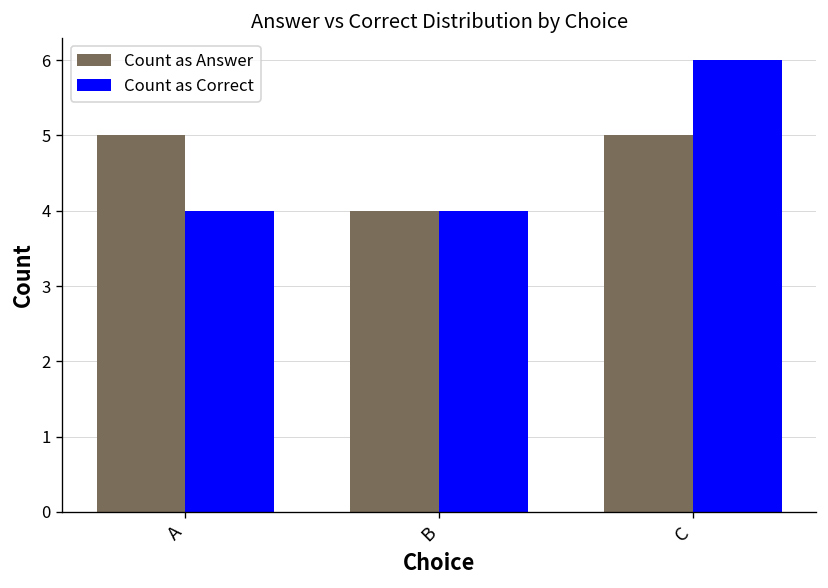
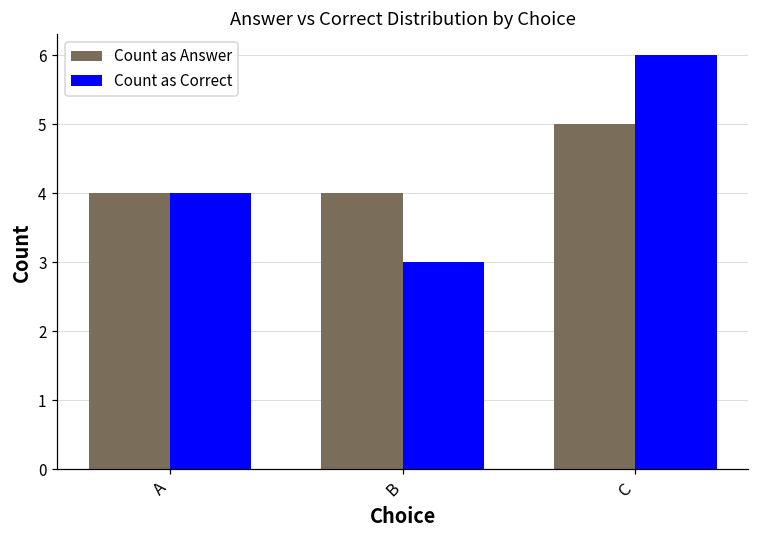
  {
    "Count as Answer": {
-     "A": 5,
+     "A": 4,
      "B": 4,
      "C": 5
    },
    "Count as Correct": {
      "A": 4,
-     "B": 4,
+     "B": 3,
      "C": 6
    }
  }
